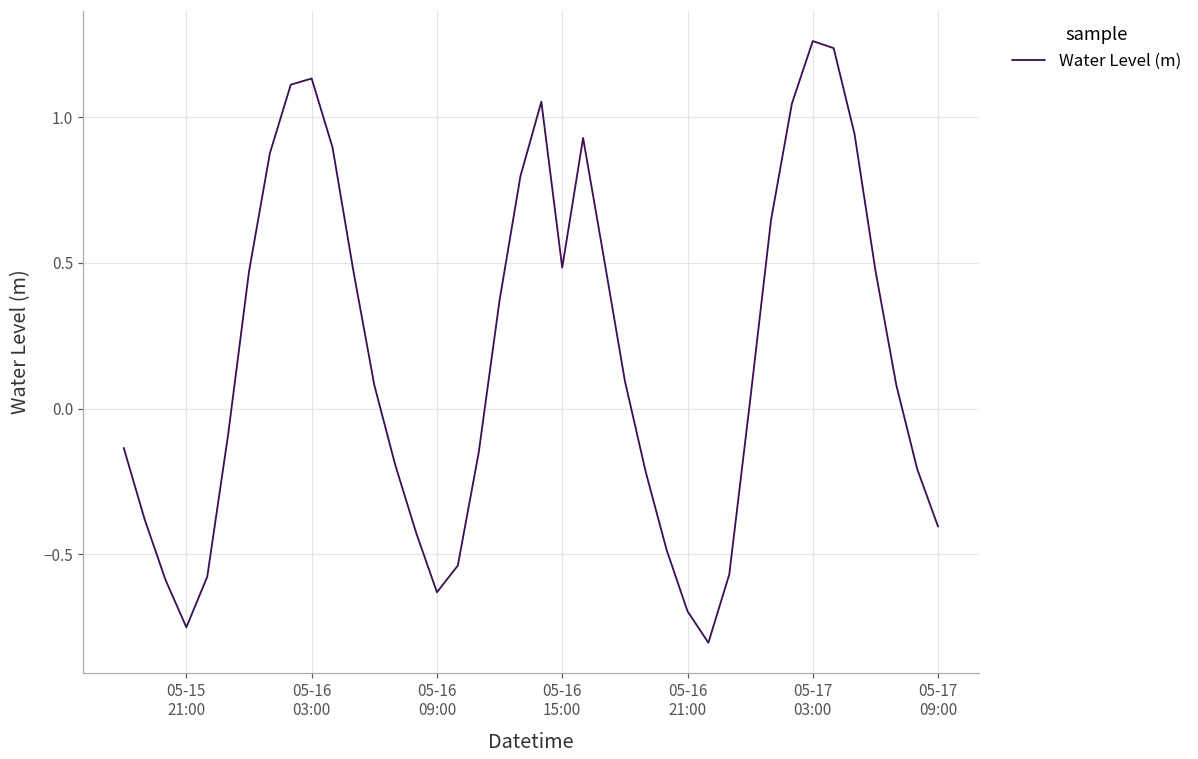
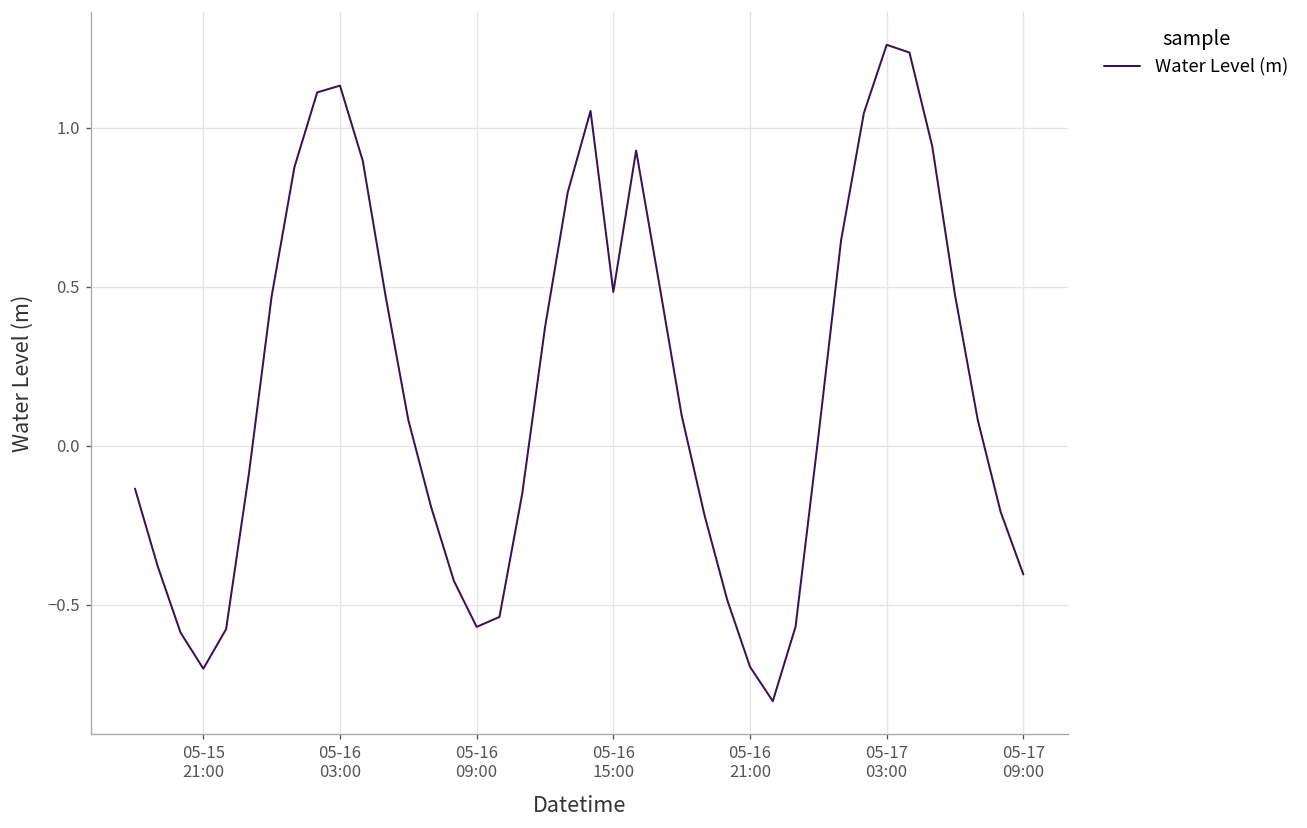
  {
-   "05-15 21:00": -0.75,
+   "05-15 21:00": -0.70,
    "05-16 03:00": 1.13,
-   "05-16 09:00": -0.63,
+   "05-16 09:00": -0.57,
    "05-16 15:00": 0.48,
    "05-16 21:00": -0.69,
    "05-17 03:00": 1.26,
    "05-17 09:00": -0.40
  }
